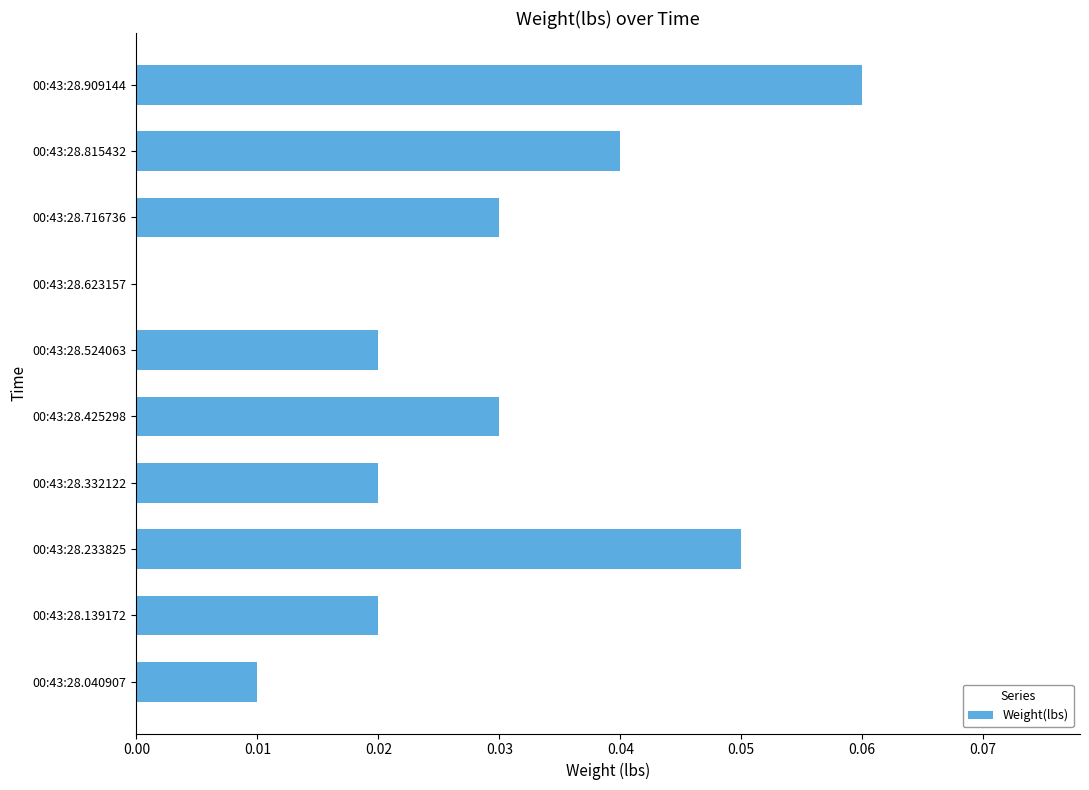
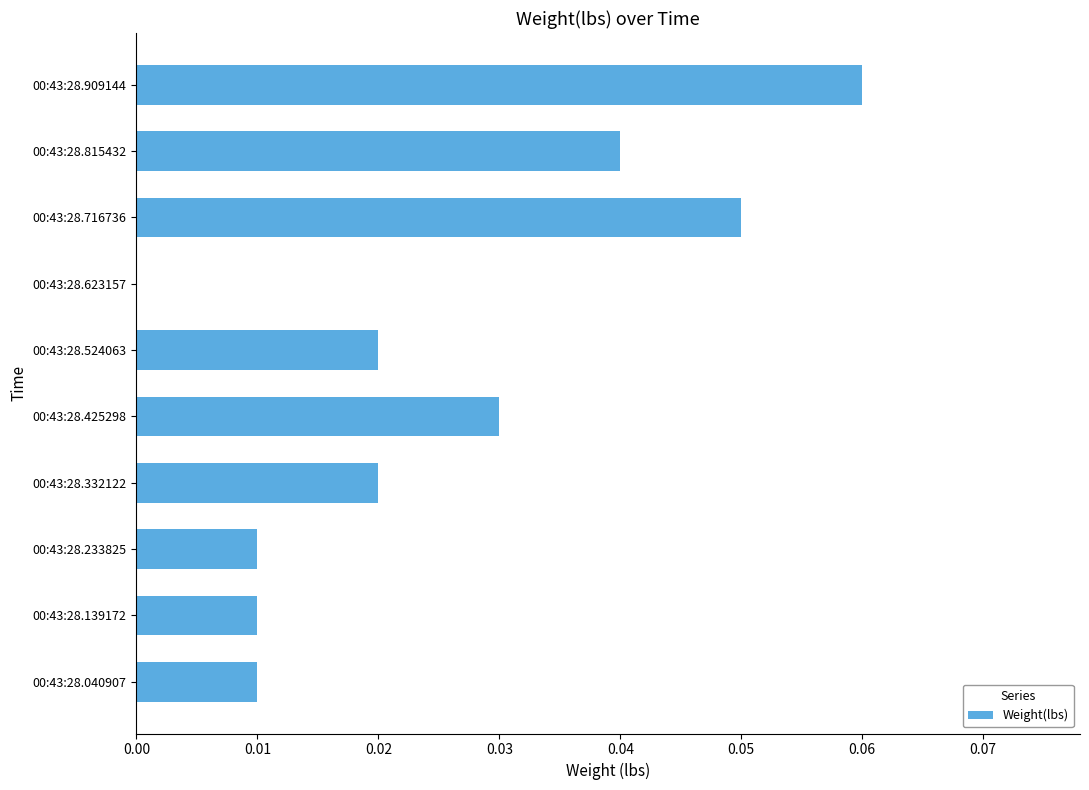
  {
    "00:43:28.909144": 0.06,
    "00:43:28.815432": 0.04,
-   "00:43:28.716736": 0.03,
+   "00:43:28.716736": 0.05,
    "00:43:28.623157": 0.00,
    "00:43:28.524063": 0.02,
    "00:43:28.425298": 0.03,
    "00:43:28.332122": 0.02,
-   "00:43:28.233825": 0.05,
-   "00:43:28.139172": 0.02,
+   "00:43:28.233825": 0.01,
+   "00:43:28.139172": 0.01,
    "00:43:28.040907": 0.01
  }
